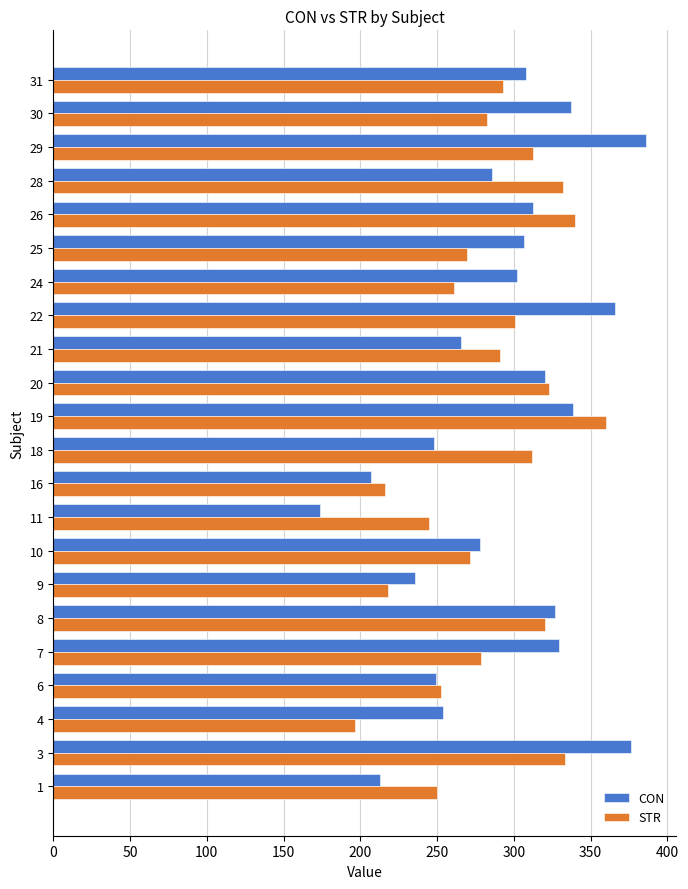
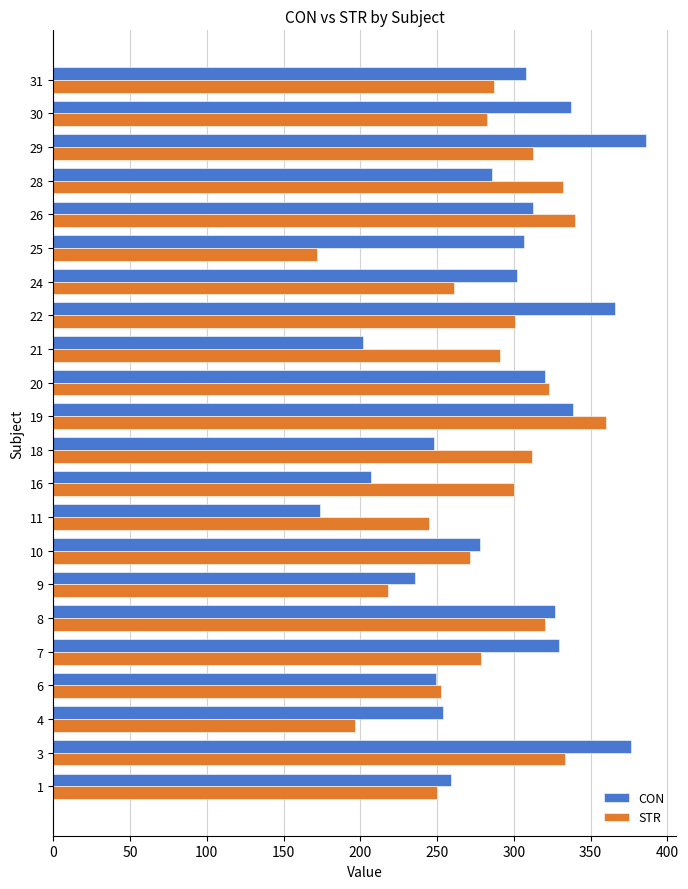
  {
    "CON": {
      "31": 308,
      "30": 337,
      "29": 386,
      "28": 285,
      "26": 312,
      "25": 307,
      "24": 302,
      "22": 366,
-     "21": 266,
+     "21": 202,
      "20": 320,
      "19": 338,
      "18": 248,
      "16": 207,
      "11": 174,
      "10": 278,
      "9": 236,
      "8": 327,
      "7": 329,
      "6": 250,
      "4": 254,
      "3": 376,
-     "1": 213
+     "1": 259
    },
    "STR": {
-     "31": 293,
+     "31": 287,
      "30": 282,
      "29": 312,
      "28": 332,
      "26": 340,
-     "25": 270,
+     "25": 172,
      "24": 261,
      "22": 300,
      "21": 291,
      "20": 323,
      "19": 360,
      "18": 312,
-     "16": 216,
+     "16": 300,
      "11": 245,
      "10": 272,
      "9": 218,
      "8": 320,
      "7": 279,
      "6": 252,
      "4": 196,
      "3": 333,
      "1": 250
    }
  }
